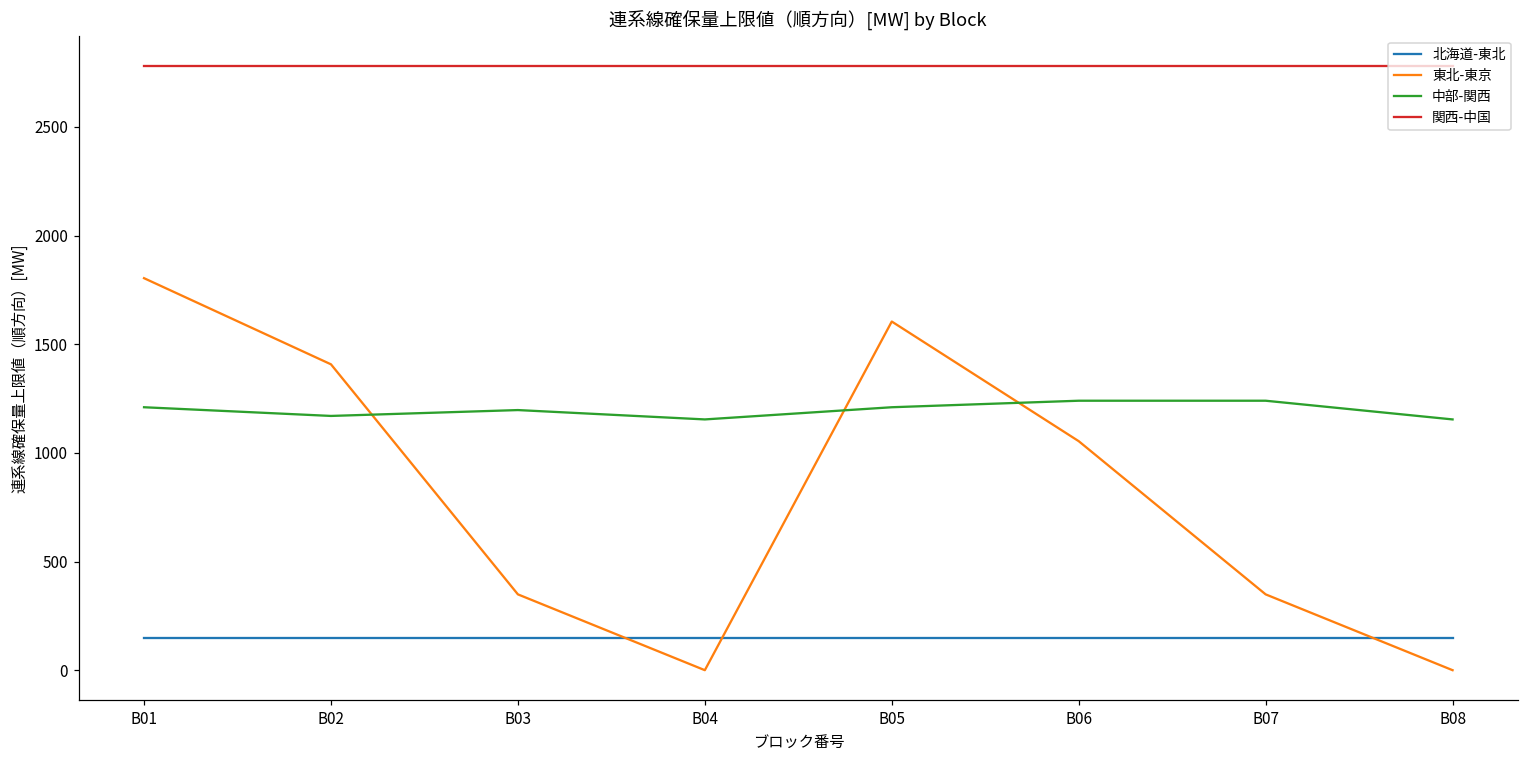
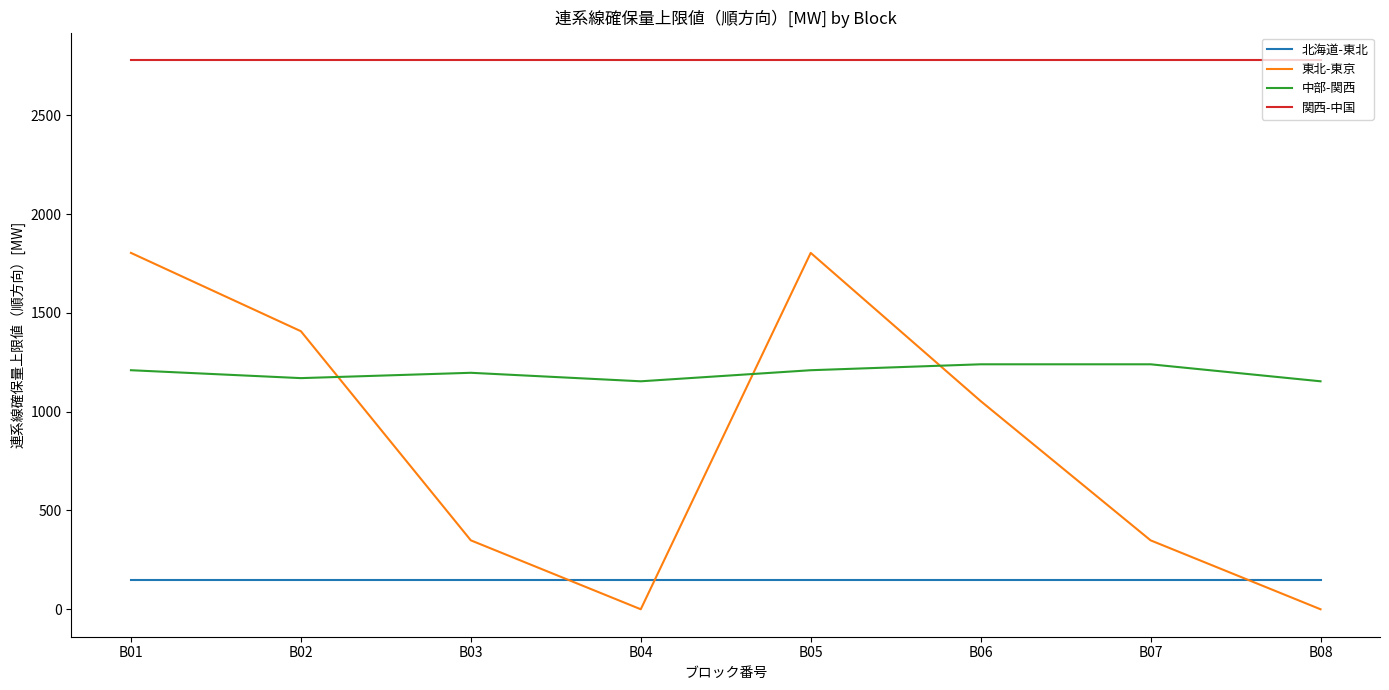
  {
    "北海道-東北": {
      "B01": 150,
      "B02": 150,
      "B03": 150,
      "B04": 150,
      "B05": 150,
      "B06": 150,
      "B07": 150,
      "B08": 150
    },
    "東北-東京": {
      "B01": 1800,
      "B02": 1410,
      "B03": 350,
      "B04": 0,
-     "B05": 1600,
+     "B05": 1800,
      "B06": 1050,
      "B07": 350,
      "B08": 0
    },
    "中部-関西": {
      "B01": 1210,
      "B02": 1170,
      "B03": 1200,
      "B04": 1150,
      "B05": 1210,
      "B06": 1240,
      "B07": 1240,
      "B08": 1150
    },
    "関西-中国": {
      "B01": 2780,
      "B02": 2780,
      "B03": 2780,
      "B04": 2780,
      "B05": 2780,
      "B06": 2780,
      "B07": 2780
    }
  }
